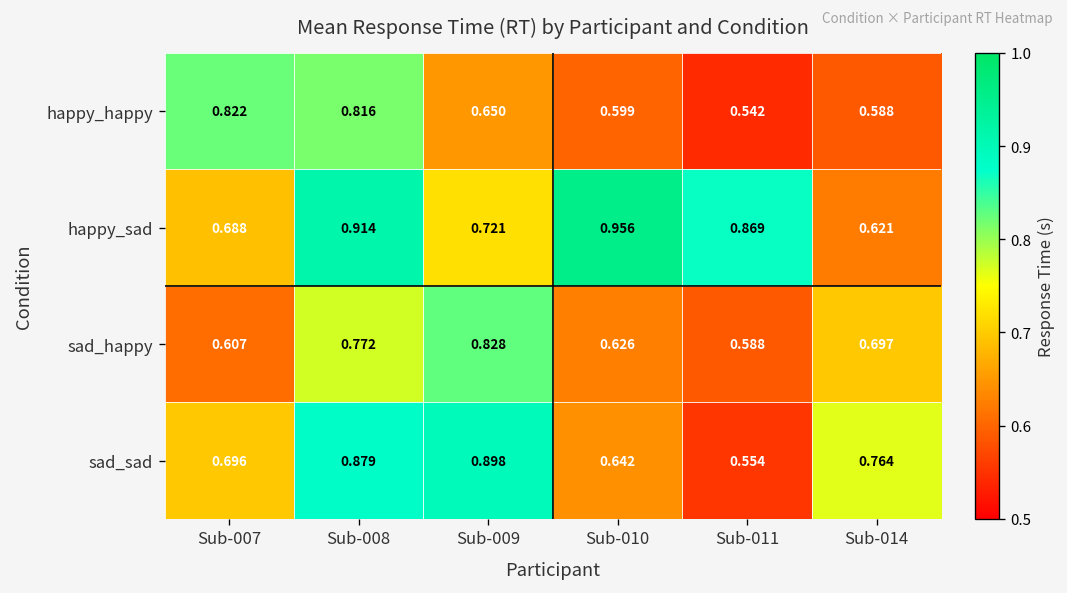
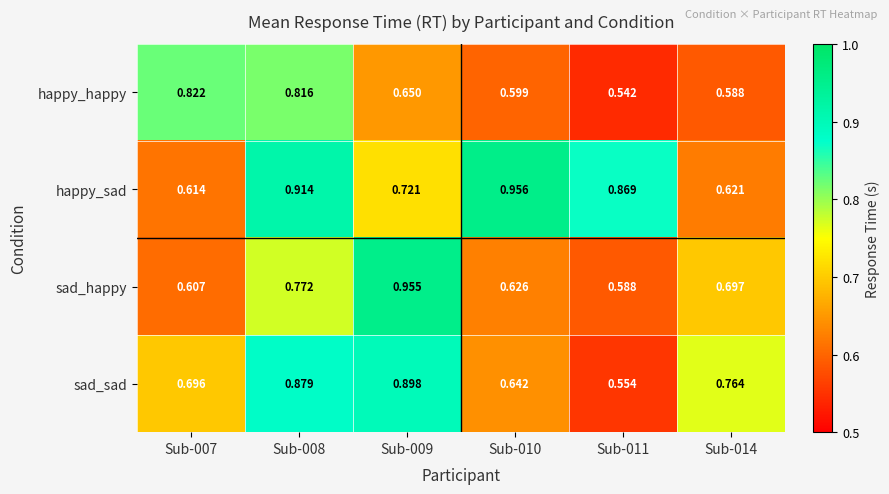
  {
    "happy_happy": {
      "Sub-007": 0.822,
      "Sub-008": 0.816,
      "Sub-009": 0.650,
      "Sub-010": 0.599,
      "Sub-011": 0.542,
      "Sub-014": 0.588
    },
    "happy_sad": {
-     "Sub-007": 0.688,
+     "Sub-007": 0.614,
      "Sub-008": 0.914,
      "Sub-009": 0.721,
      "Sub-010": 0.956,
      "Sub-011": 0.869,
      "Sub-014": 0.621
    },
    "sad_happy": {
      "Sub-007": 0.607,
      "Sub-008": 0.772,
-     "Sub-009": 0.828,
+     "Sub-009": 0.955,
      "Sub-010": 0.626,
      "Sub-011": 0.588,
      "Sub-014": 0.697
    },
    "sad_sad": {
      "Sub-007": 0.696,
      "Sub-008": 0.879,
      "Sub-009": 0.898,
      "Sub-010": 0.642,
      "Sub-011": 0.554,
      "Sub-014": 0.764
    }
  }
